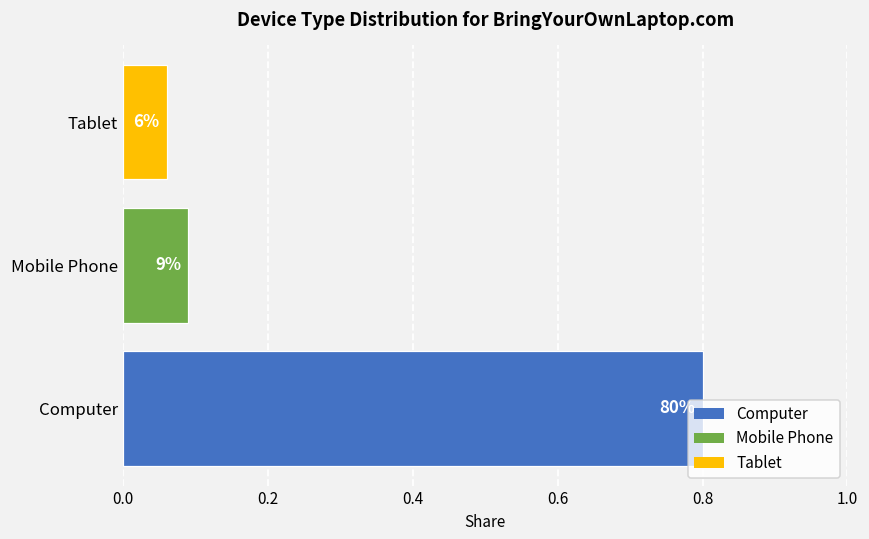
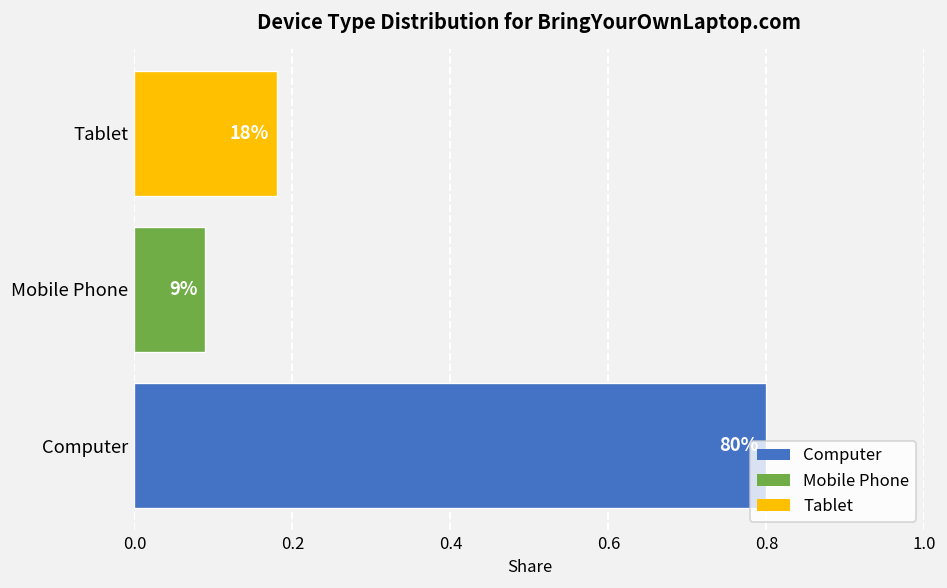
  {
-   "Tablet": "6%",
+   "Tablet": "18%",
    "Mobile Phone": "9%"
  }
